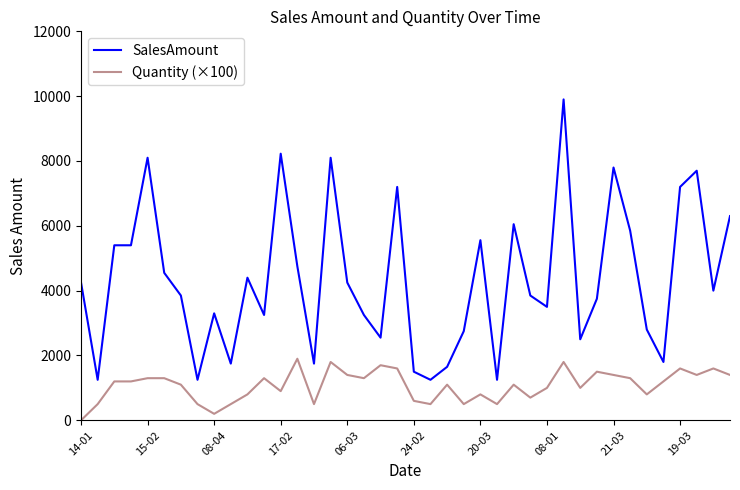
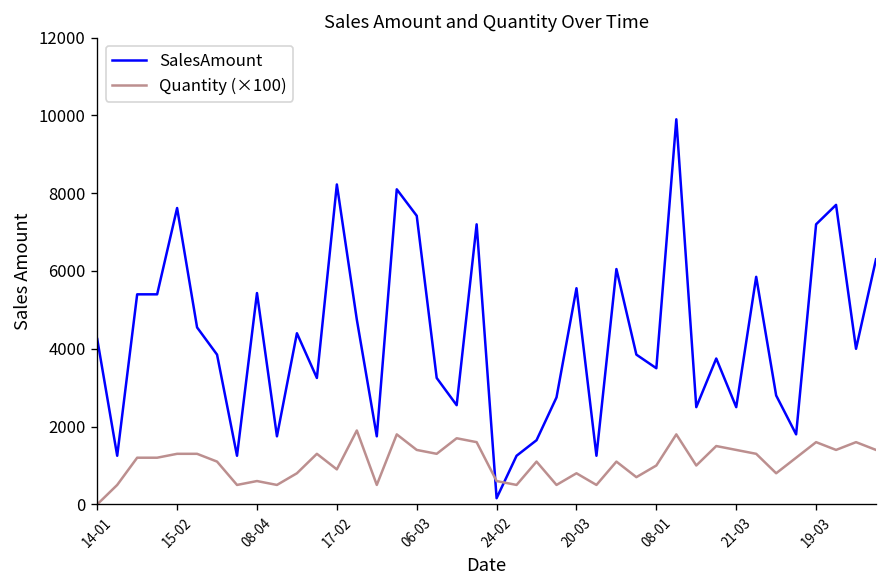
  {
    "SalesAmount": {
      "14-01": 4300,
-     "15-02": 8100,
-     "08-04": 3300,
+     "15-02": 7600,
+     "08-04": 5400,
      "17-02": 8200,
-     "06-03": 4300,
-     "24-02": 1500,
+     "06-03": 7400,
+     "24-02": 200,
      "20-03": 5600,
      "08-01": 3500,
-     "21-03": 7800,
+     "21-03": 2500,
      "19-03": 7200
    },
    "Quantity (×100)": {
      "14-01": 0,
      "15-02": 1300,
-     "08-04": 200,
+     "08-04": 600,
      "17-02": 900,
      "06-03": 1400,
      "24-02": 600,
      "20-03": 800,
      "08-01": 1000,
      "21-03": 1400,
      "19-03": 1600
    }
  }
